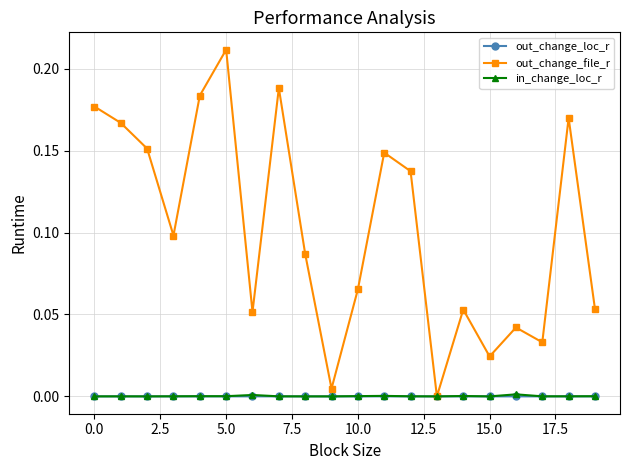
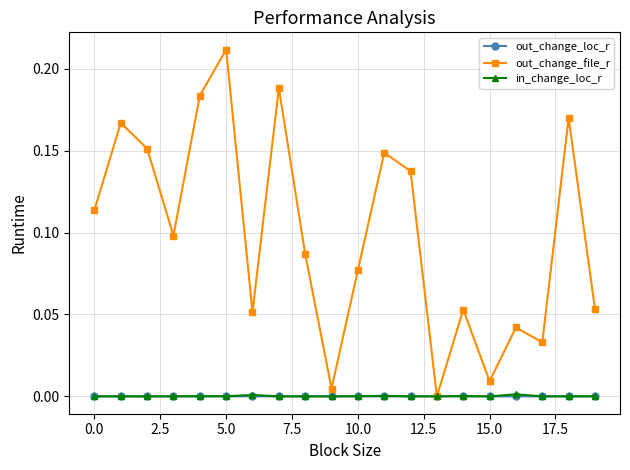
  {
    "out_change_file_r": {
-     "0.0": 0.177,
+     "0.0": 0.114,
      "5.0": 0.212,
-     "10.0": 0.065,
-     "15.0": 0.024
+     "10.0": 0.077,
+     "15.0": 0.009
    }
  }
